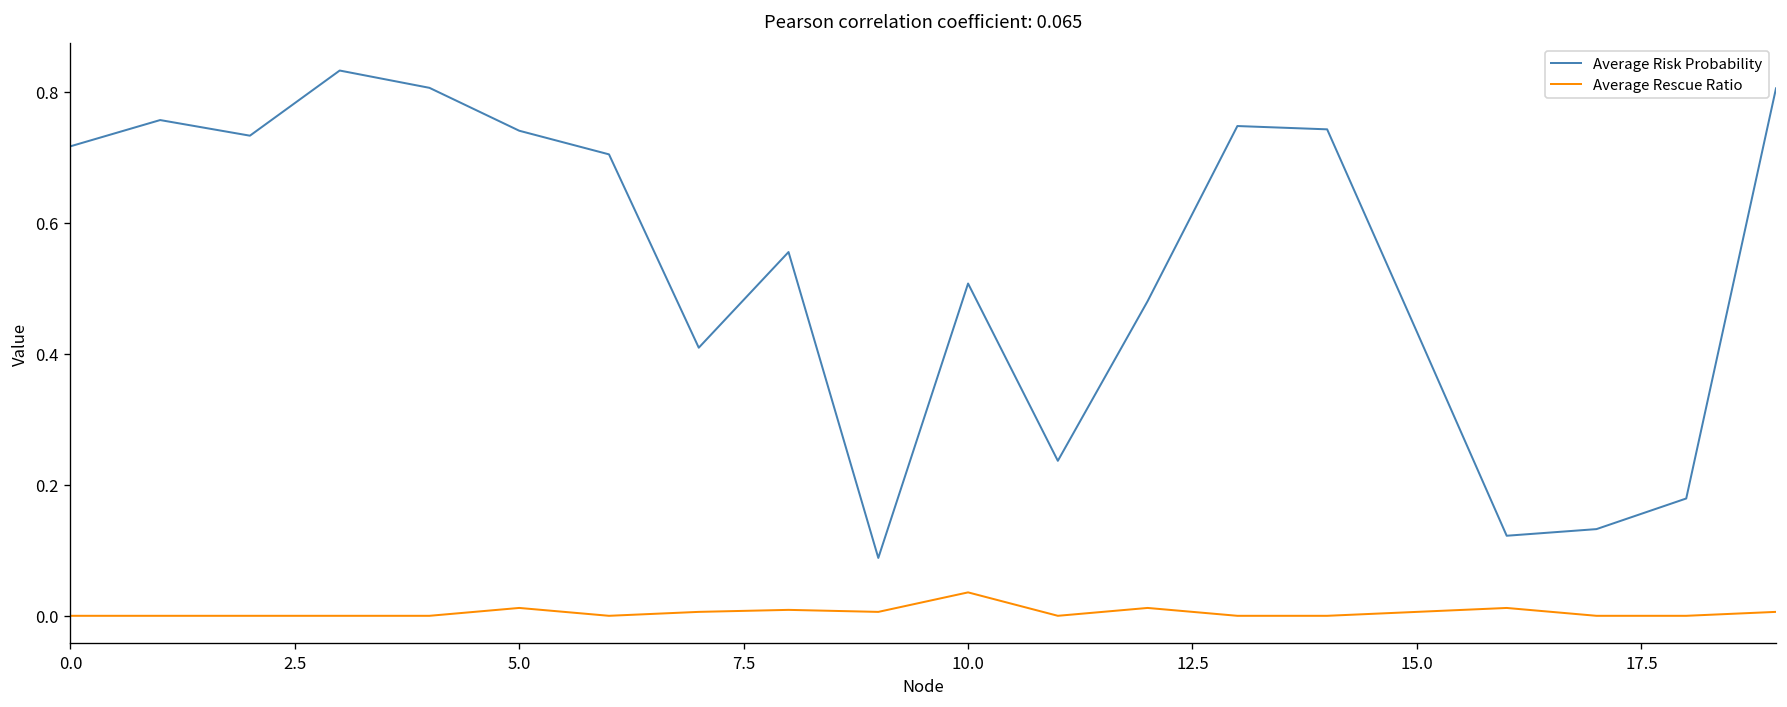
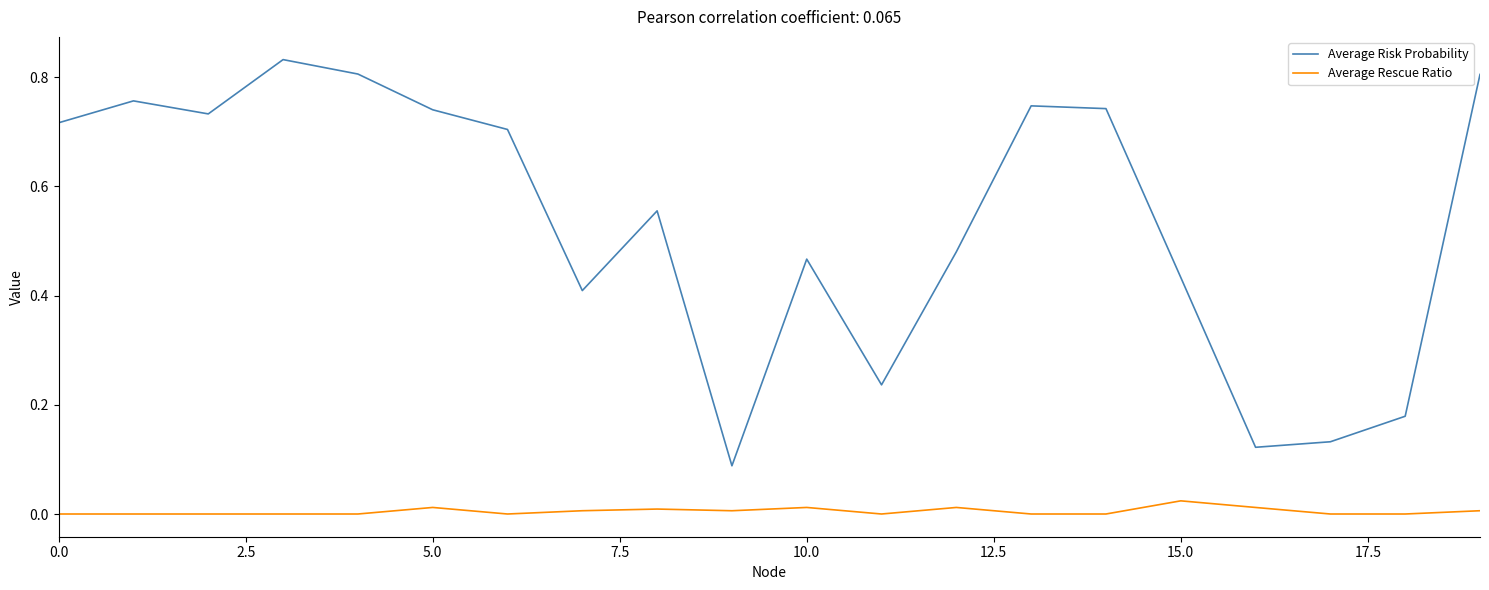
  {
    "Average Risk Probability": {
      "0.0": 0.72,
      "5.0": 0.74,
-     "10.0": 0.51,
+     "10.0": 0.47,
      "15.0": 0.43
    },
    "Average Rescue Ratio": {
      "0.0": 0.00,
      "5.0": 0.01,
-     "10.0": 0.04,
-     "15.0": 0.01
+     "10.0": 0.01,
+     "15.0": 0.02
    }
  }
